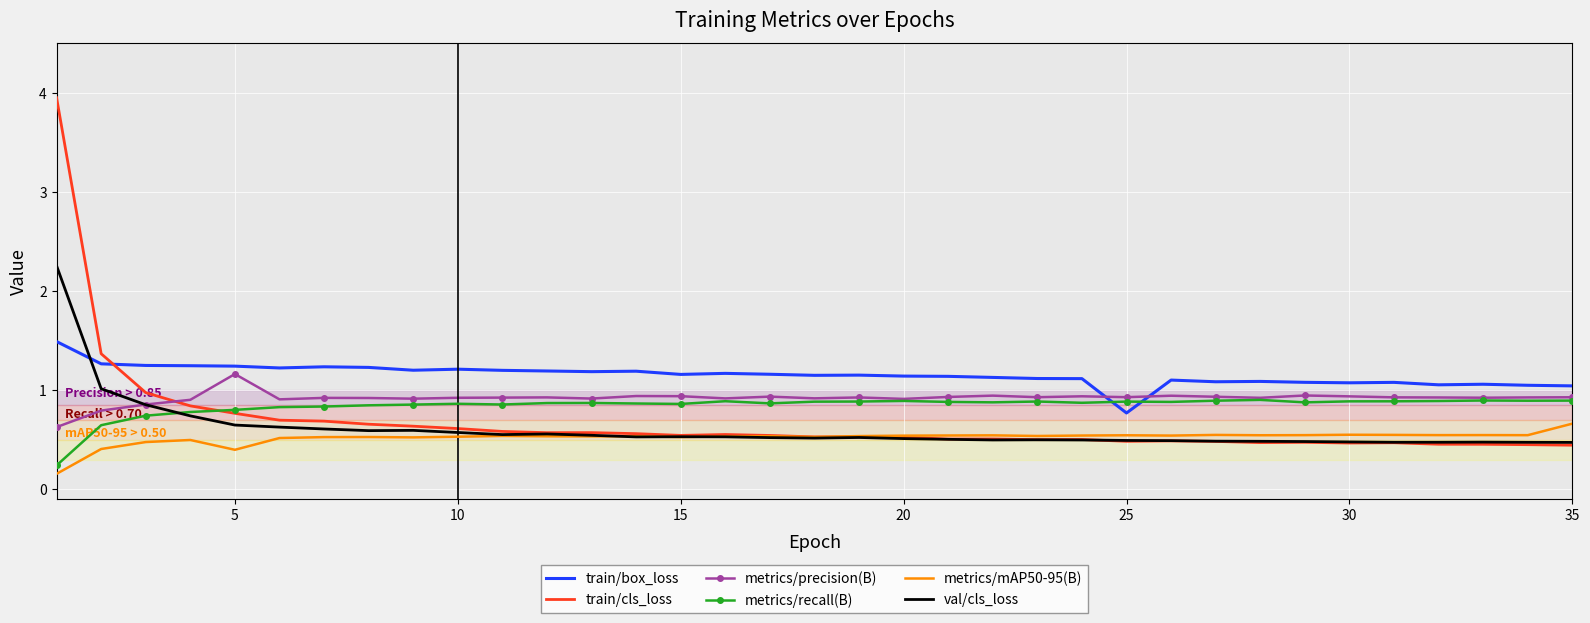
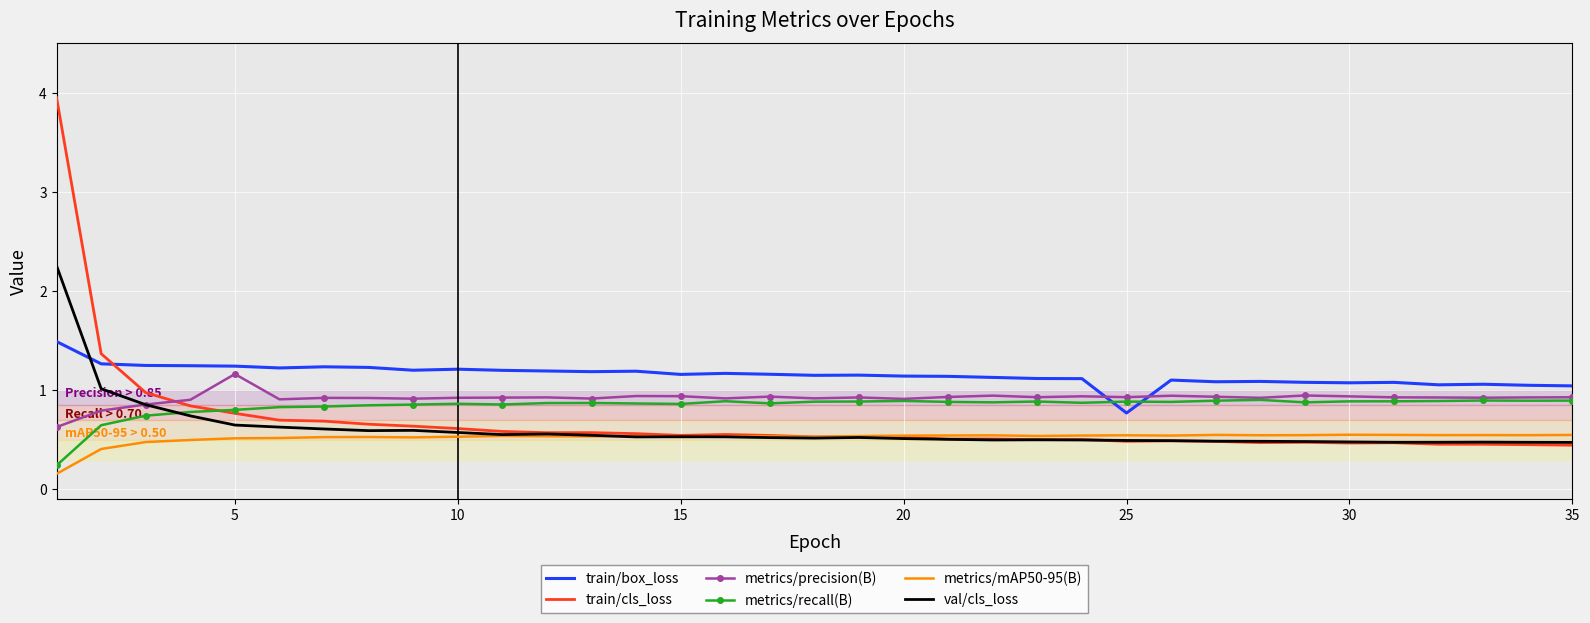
  {
    "train/box_loss": {
      "5": 1.2,
      "10": 1.2,
      "15": 1.2,
      "20": 1.1,
      "25": 0.8,
      "30": 1.1,
      "35": 1.0
    },
    "train/cls_loss": {
      "5": 0.8,
      "10": 0.6,
      "35": 0.4
    },
    "metrics/precision(B)": {
      "5": 1.2,
      "10": 0.9,
      "15": 0.9,
      "25": 0.9,
      "30": 0.9,
      "35": 0.9
    },
    "metrics/recall(B)": {
      "5": 0.8,
      "10": 0.9,
      "15": 0.9,
      "25": 0.9,
      "30": 0.9,
      "35": 0.9
    },
    "metrics/mAP50-95(B)": {
-     "5": 0.4,
+     "5": 0.5,
      "10": 0.5,
      "25": 0.5,
      "30": 0.6,
-     "35": 0.7
+     "35": 0.5
    },
    "val/cls_loss": {
      "5": 0.6,
      "10": 0.6,
      "35": 0.5
    }
  }
